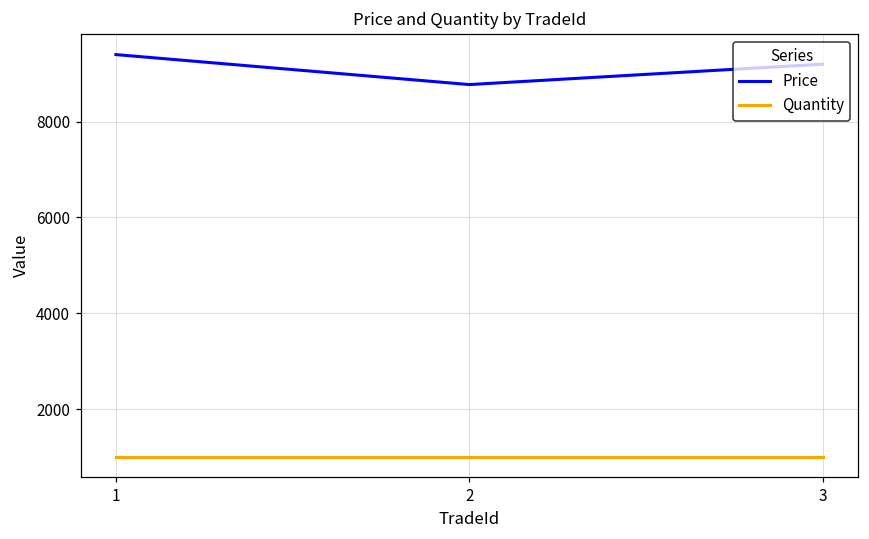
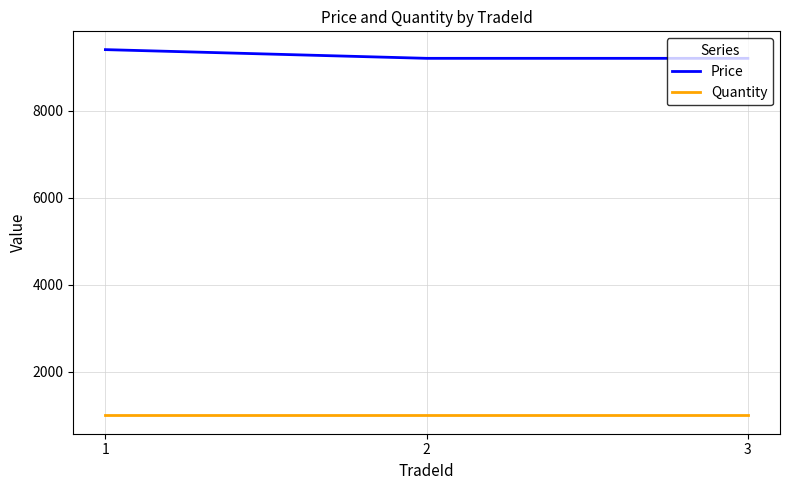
  {
    "Price": {
      "1": 9400,
-     "2": 8800
+     "2": 9200
    },
    "Quantity": {
      "1": 1000,
      "2": 1000,
      "3": 1000
    }
  }
